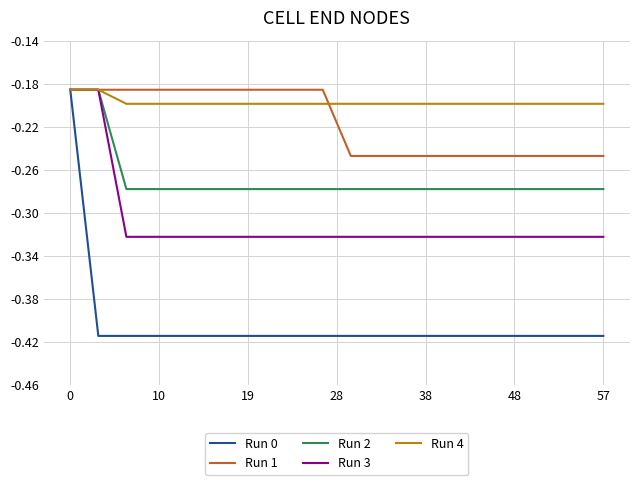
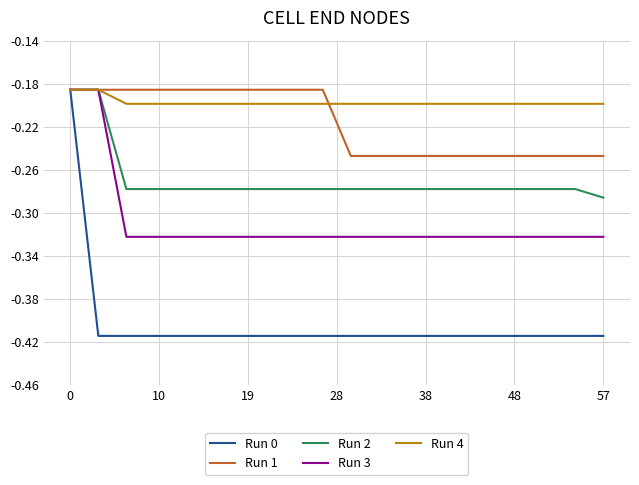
  {
    "Run 0": {
      "57": -0.415
    },
    "Run 2": {
-     "57": -0.280
+     "57": -0.287
    },
    "Run 3": {
      "57": -0.323
    }
  }
